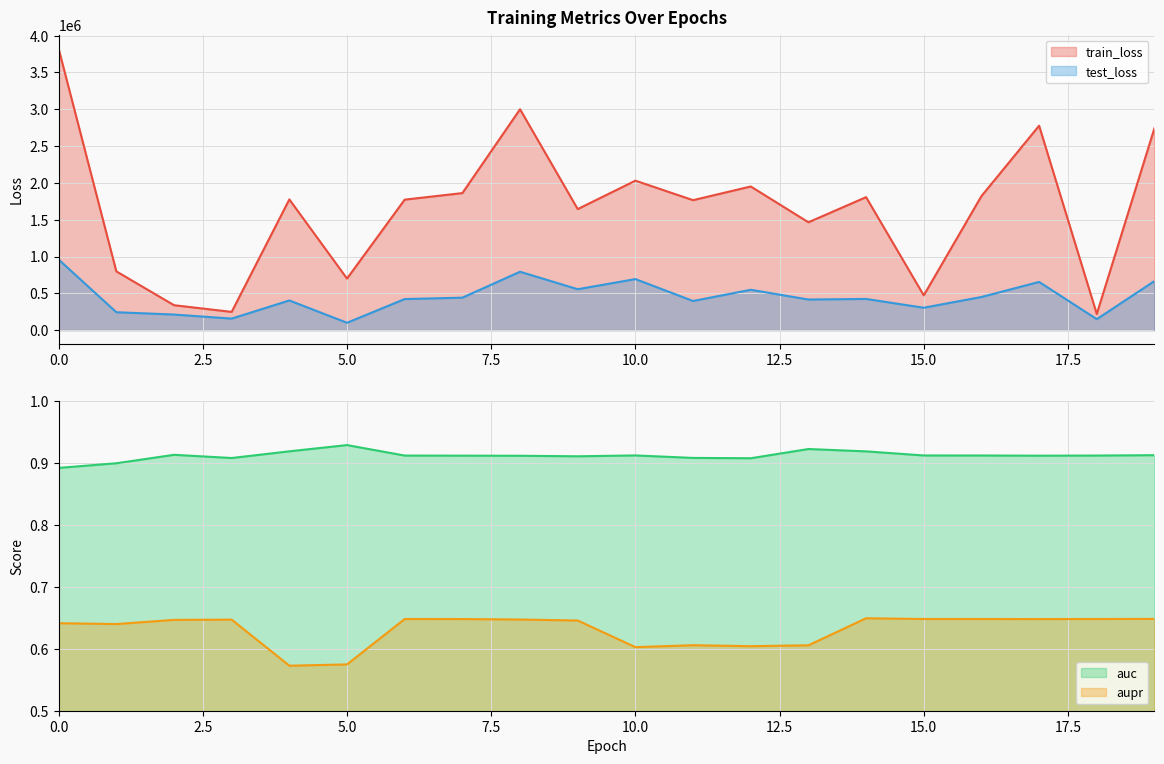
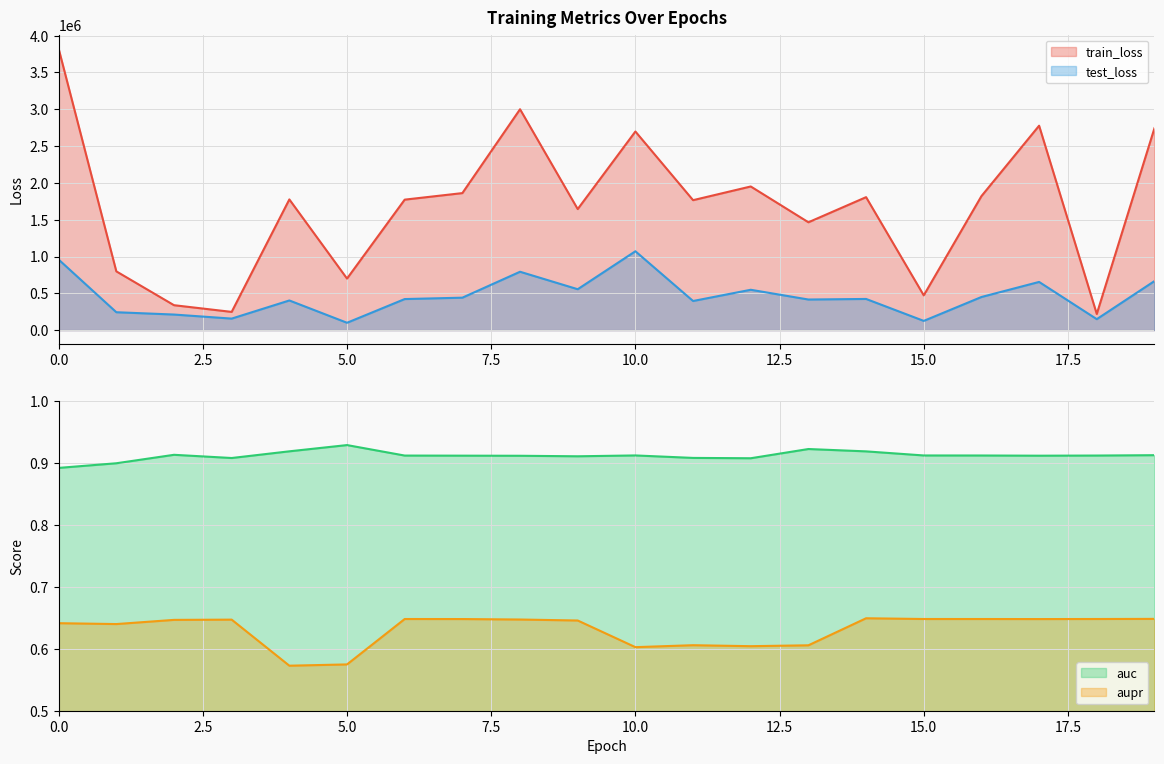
  {
    "Training Metrics Over Epochs": {
      "train_loss": {
        "0.0": 3800000,
        "5.0": 700000,
-       "10.0": 2000000,
+       "10.0": 2700000,
        "15.0": 500000
      },
      "test_loss": {
        "0.0": 1000000,
        "5.0": 100000,
-       "10.0": 700000,
-       "15.0": 300000
+       "10.0": 1100000,
+       "15.0": 100000
      }
    }
  }
